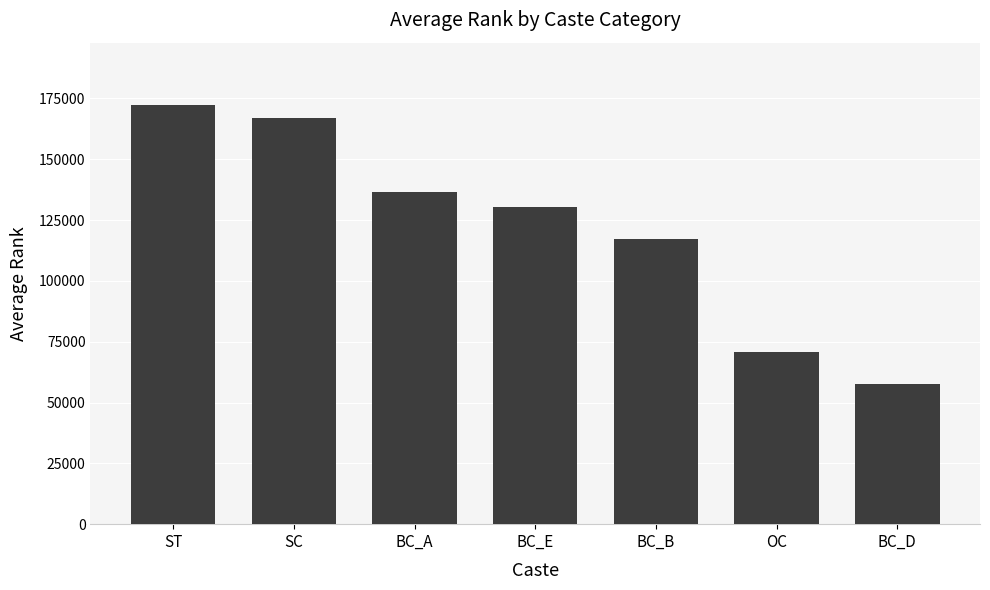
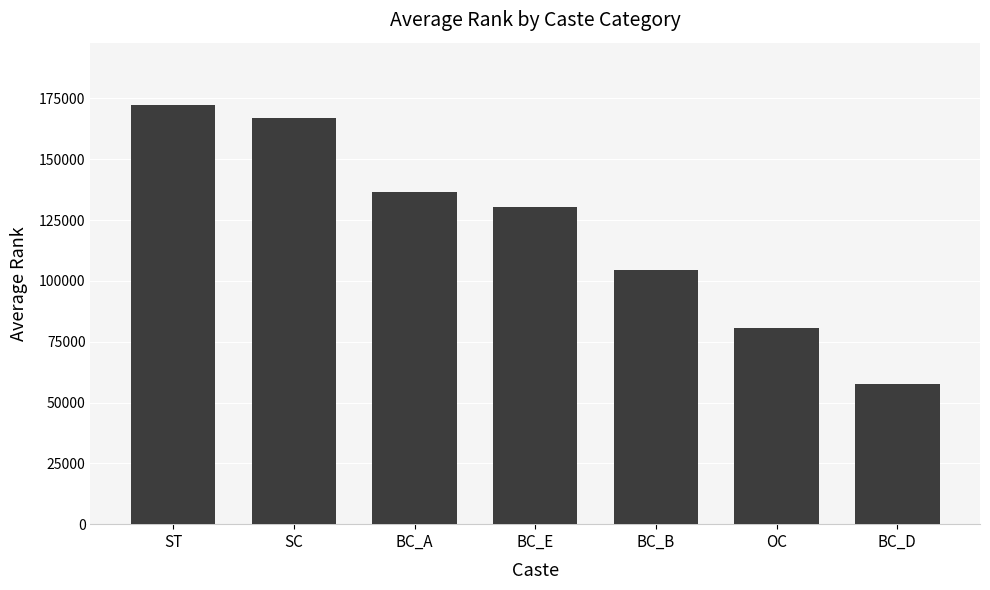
  {
    "ST": 172000,
    "SC": 167000,
    "BC_A": 136000,
    "BC_E": 130000,
-   "BC_B": 117000,
-   "OC": 71000,
+   "BC_B": 105000,
+   "OC": 81000,
    "BC_D": 58000
  }
